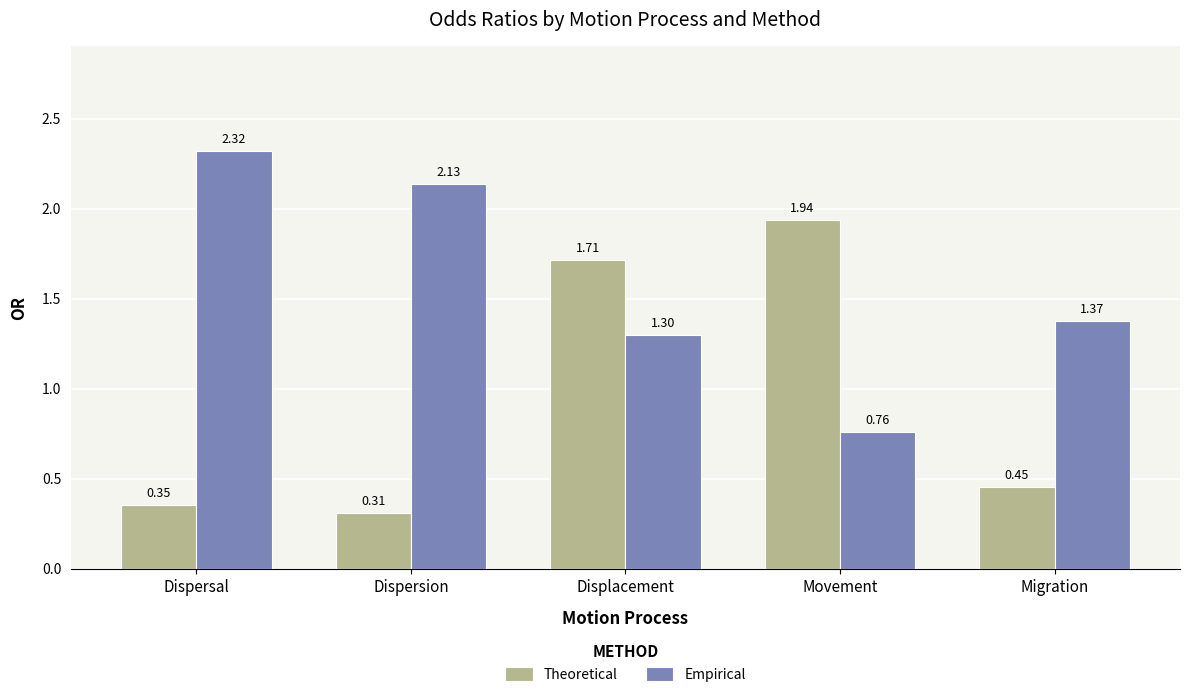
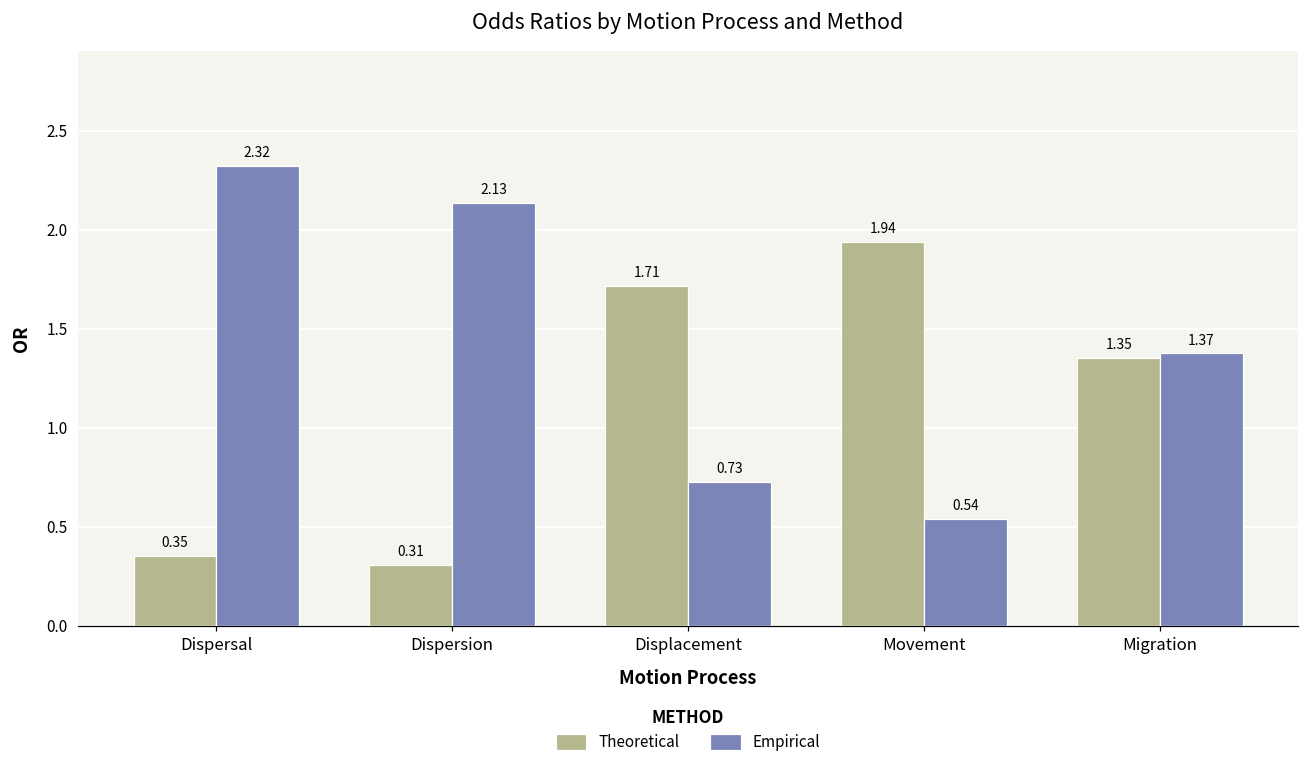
  {
    "Theoretical": {
      "Dispersal": 0.35,
      "Dispersion": 0.31,
      "Displacement": 1.71,
      "Movement": 1.94,
-     "Migration": 0.45
+     "Migration": 1.35
    },
    "Empirical": {
      "Dispersal": 2.32,
      "Dispersion": 2.13,
-     "Displacement": 1.30,
-     "Movement": 0.76,
+     "Displacement": 0.73,
+     "Movement": 0.54,
      "Migration": 1.37
    }
  }
